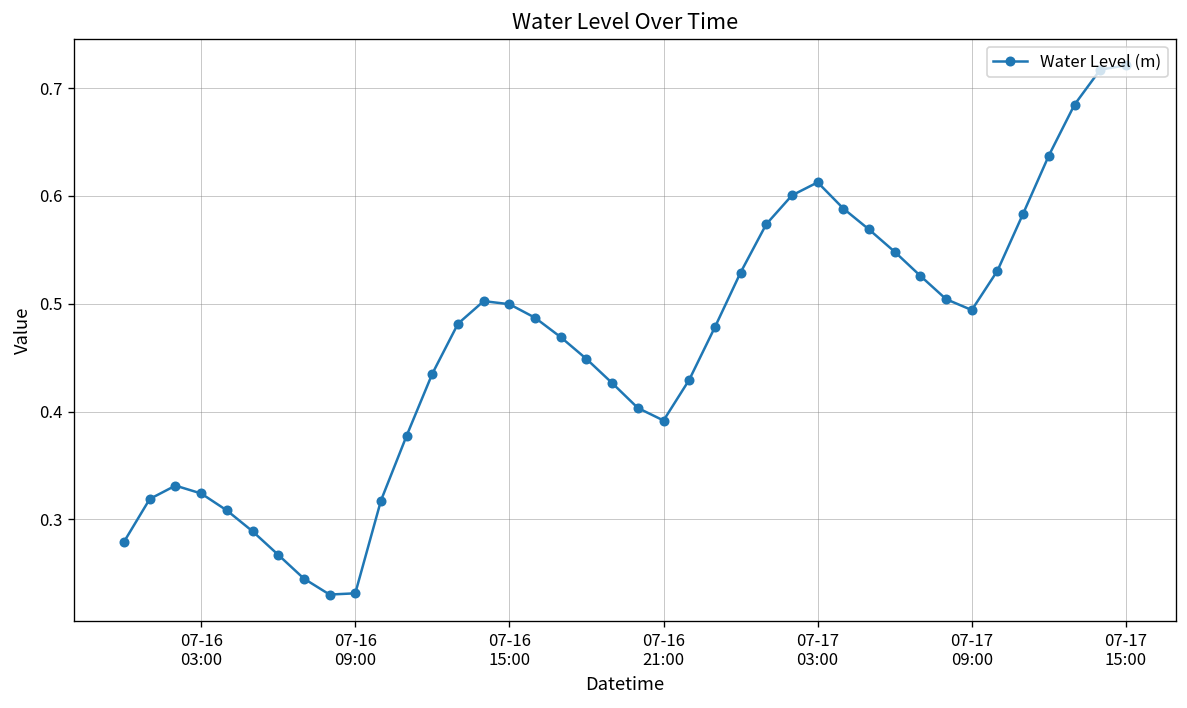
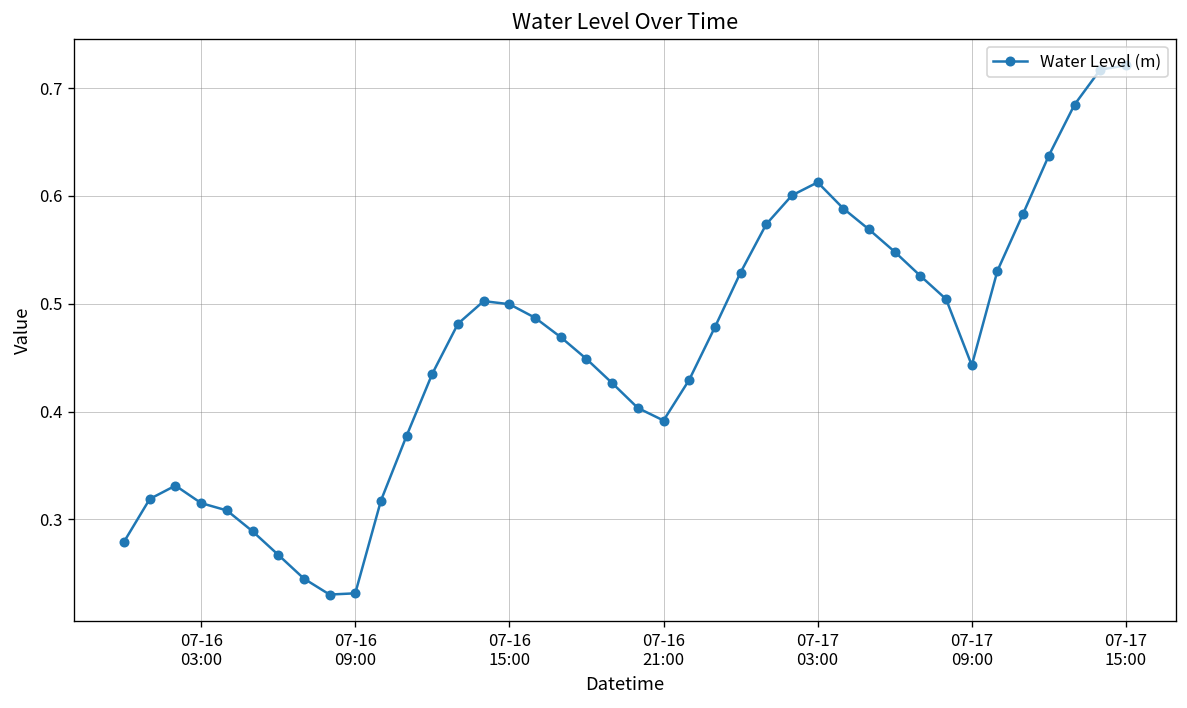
  {
-   "07-16 03:00": 0.324,
+   "07-16 03:00": 0.315,
    "07-16 09:00": 0.23,
    "07-16 15:00": 0.50,
    "07-16 21:00": 0.39,
    "07-17 03:00": 0.61,
-   "07-17 09:00": 0.49
+   "07-17 09:00": 0.44
  }
